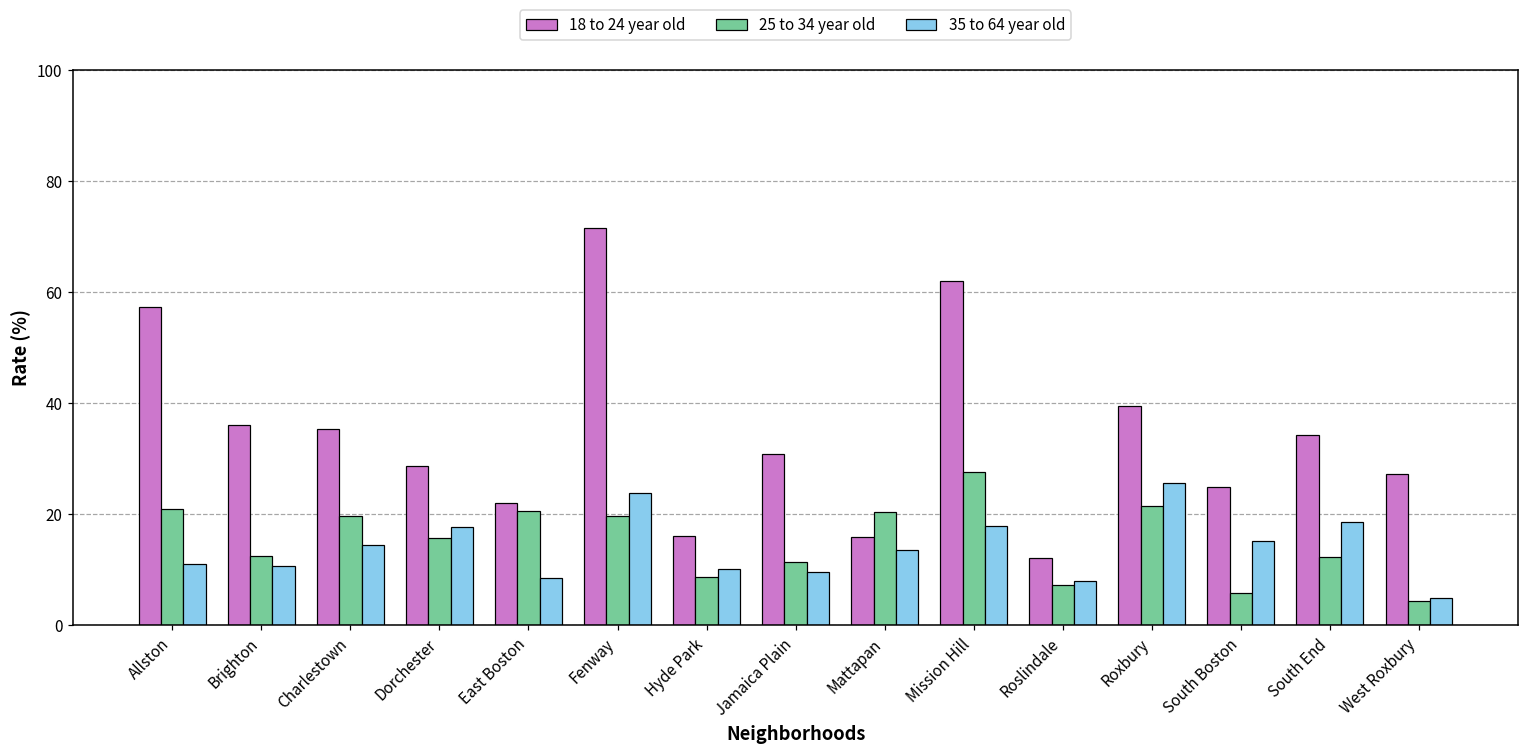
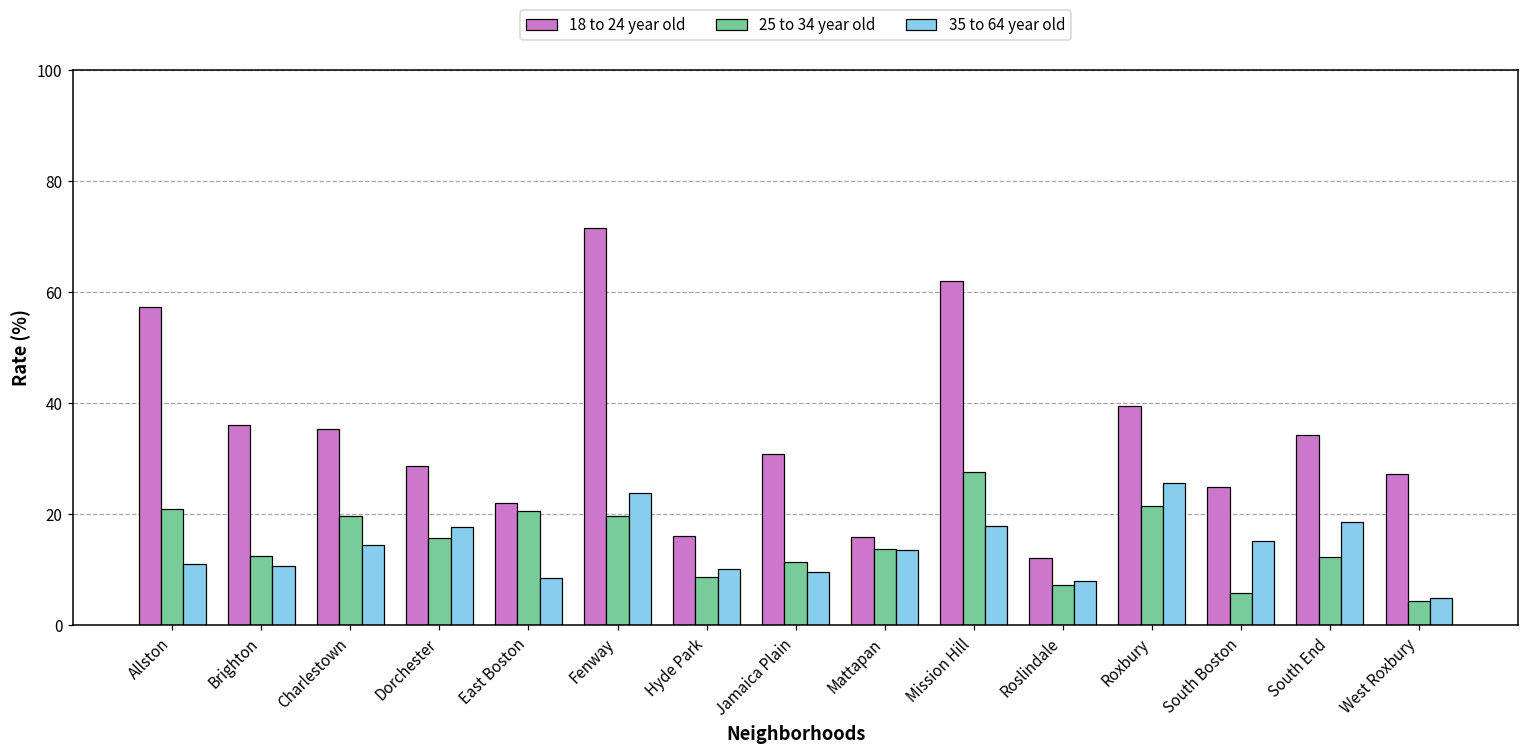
  {
    "18 to 24 year old": {
      "Allston": 57,
      "Brighton": 36,
      "Charlestown": 35,
      "Dorchester": 29,
      "East Boston": 22,
      "Fenway": 71,
      "Hyde Park": 16,
      "Jamaica Plain": 31,
      "Mattapan": 16,
      "Mission Hill": 62,
      "Roslindale": 12,
      "Roxbury": 40,
      "South Boston": 25,
      "South End": 34,
      "West Roxbury": 27
    },
    "25 to 34 year old": {
      "Allston": 21,
      "Brighton": 12,
      "Charlestown": 20,
      "Dorchester": 16,
      "East Boston": 21,
      "Fenway": 20,
      "Hyde Park": 9,
      "Jamaica Plain": 11,
-     "Mattapan": 20,
+     "Mattapan": 14,
      "Mission Hill": 27,
      "Roslindale": 7,
      "Roxbury": 21,
      "South Boston": 6,
      "South End": 12,
      "West Roxbury": 4
    },
    "35 to 64 year old": {
      "Allston": 11,
      "Brighton": 11,
      "Charlestown": 14,
      "Dorchester": 18,
      "East Boston": 8,
      "Fenway": 24,
      "Hyde Park": 10,
      "Jamaica Plain": 9,
      "Mattapan": 14,
      "Mission Hill": 18,
      "Roslindale": 8,
      "Roxbury": 26,
      "South Boston": 15,
      "South End": 19,
      "West Roxbury": 5
    }
  }
